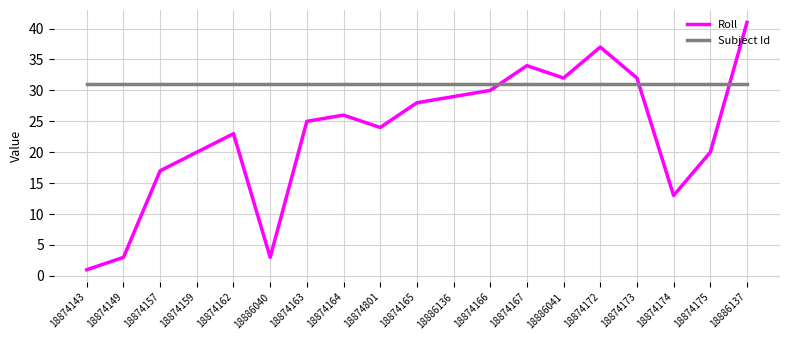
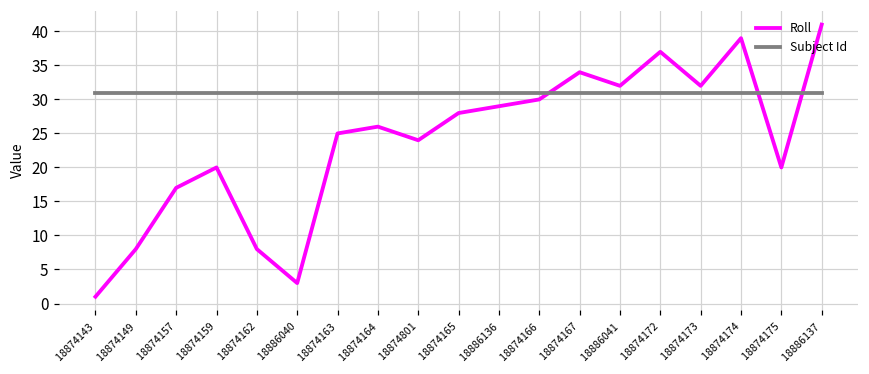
  {
    "Roll": {
      "18874143": 1,
-     "18874149": 3,
+     "18874149": 8,
      "18874157": 17,
      "18874159": 20,
-     "18874162": 23,
+     "18874162": 8,
      "18886040": 3,
      "18874163": 25,
      "18874164": 26,
      "18874801": 24,
      "18874165": 28,
      "18886136": 29,
      "18874166": 30,
      "18874167": 34,
      "18886041": 32,
      "18874172": 37,
      "18874173": 32,
-     "18874174": 13,
+     "18874174": 39,
      "18874175": 20,
      "18886137": 41
    },
    "Subject Id": {
      "18874143": 31,
      "18874149": 31,
      "18874157": 31,
      "18874159": 31,
      "18874162": 31,
      "18886040": 31,
      "18874163": 31,
      "18874164": 31,
      "18874801": 31,
      "18874165": 31,
      "18886136": 31,
      "18874166": 31,
      "18874167": 31,
      "18886041": 31,
      "18874172": 31,
      "18874173": 31,
      "18874174": 31,
      "18874175": 31,
      "18886137": 31
    }
  }
